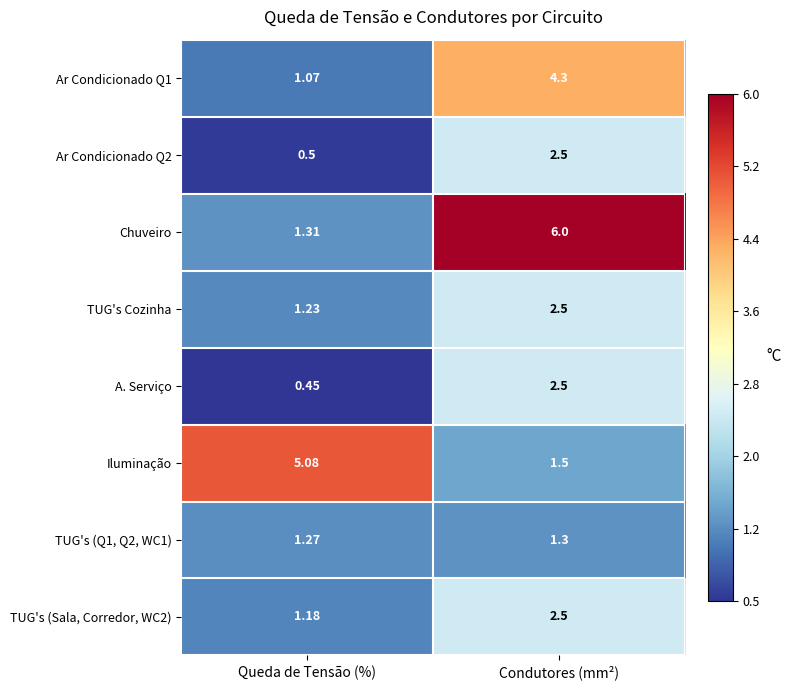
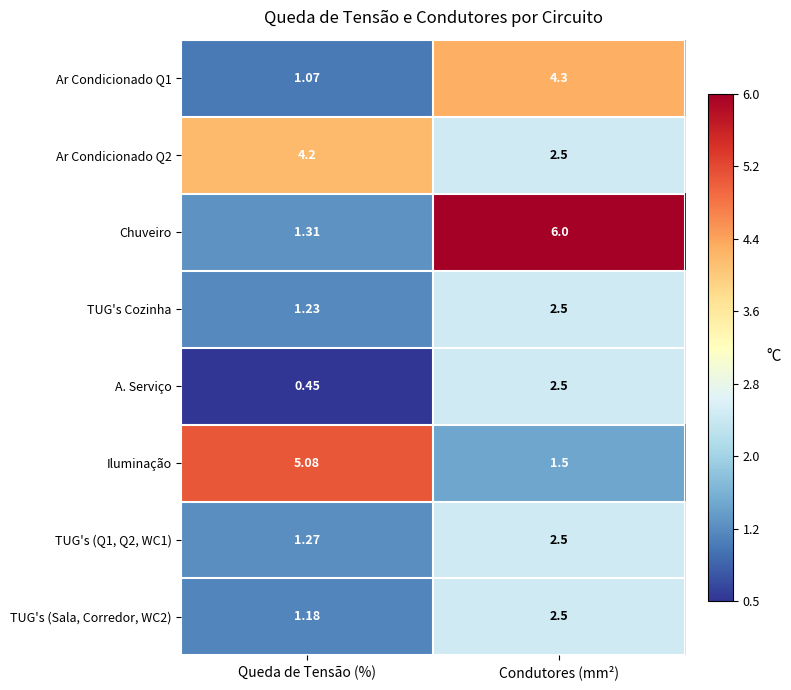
  {
    "Ar Condicionado Q1": {
      "Queda de Tensão (%)": 1.07,
      "Condutores (mm²)": 4.3
    },
    "Ar Condicionado Q2": {
-     "Queda de Tensão (%)": 0.5,
+     "Queda de Tensão (%)": 4.2,
      "Condutores (mm²)": 2.5
    },
    "Chuveiro": {
      "Queda de Tensão (%)": 1.31,
      "Condutores (mm²)": 6.0
    },
    "TUG's Cozinha": {
      "Queda de Tensão (%)": 1.23,
      "Condutores (mm²)": 2.5
    },
    "A. Serviço": {
      "Queda de Tensão (%)": 0.45,
      "Condutores (mm²)": 2.5
    },
    "Iluminação": {
      "Queda de Tensão (%)": 5.08,
      "Condutores (mm²)": 1.5
    },
    "TUG's (Q1, Q2, WC1)": {
      "Queda de Tensão (%)": 1.27,
-     "Condutores (mm²)": 1.3
+     "Condutores (mm²)": 2.5
    },
    "TUG's (Sala, Corredor, WC2)": {
      "Queda de Tensão (%)": 1.18,
      "Condutores (mm²)": 2.5
    }
  }
